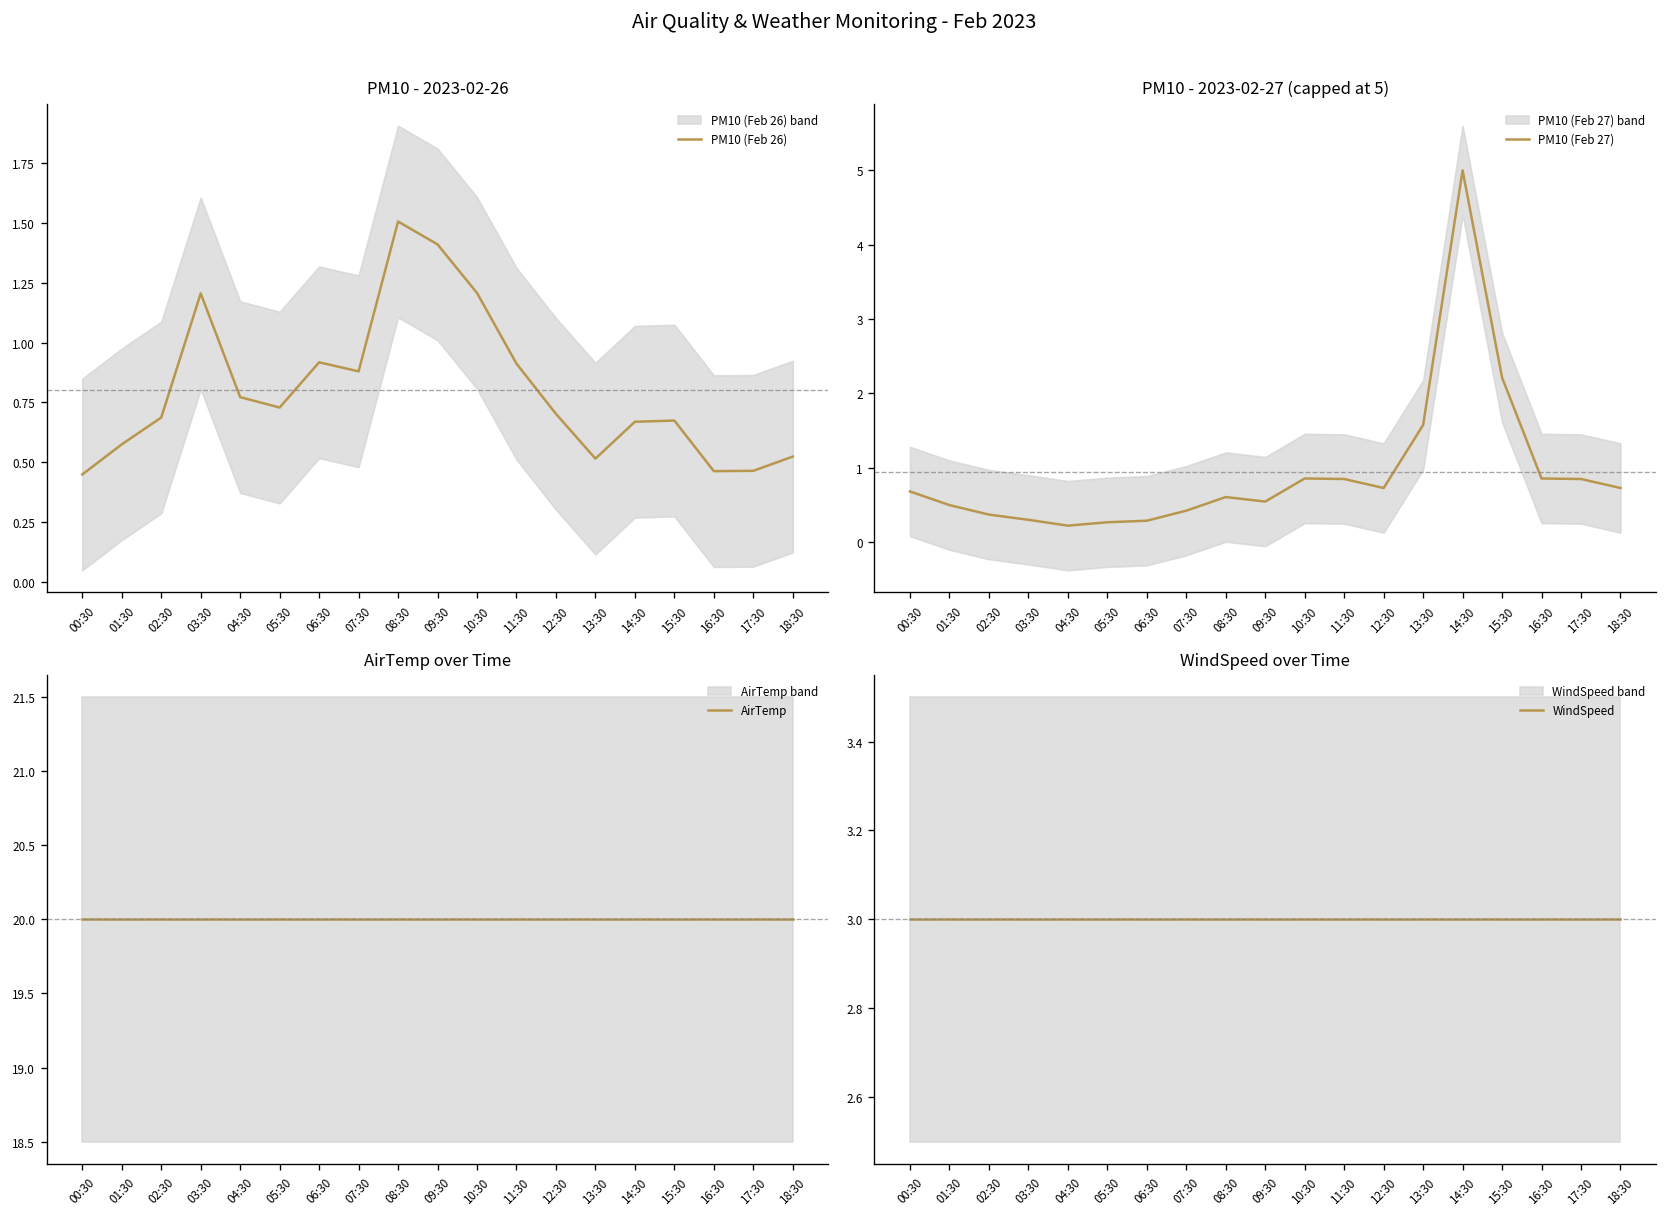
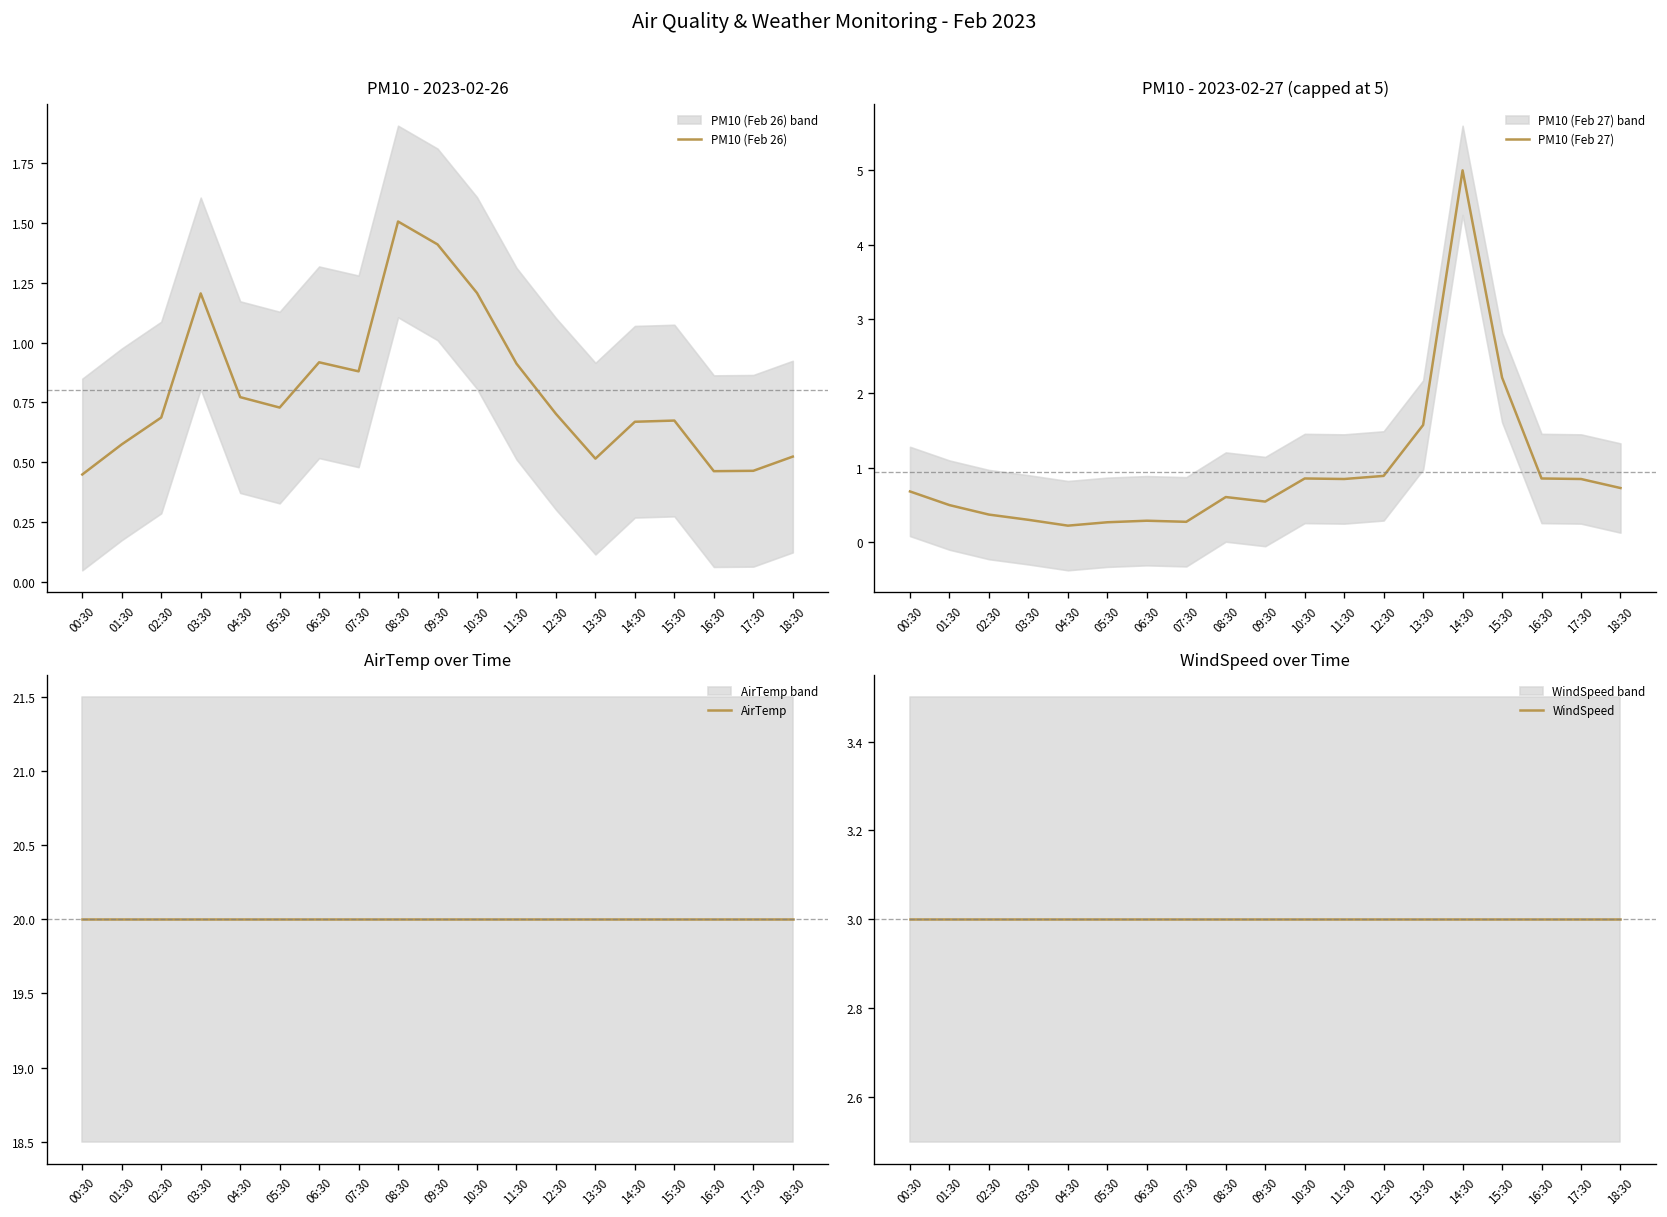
  {
    "PM10 - 2023-02-26": {
      "PM10 (Feb 26)": {
        "00:30": 0.45,
        "01:30": 0.57,
        "02:30": 0.69,
        "03:30": 1.21,
        "04:30": 0.77,
        "05:30": 0.73,
        "06:30": 0.92,
        "07:30": 0.88,
        "08:30": 1.51,
        "09:30": 1.41,
        "10:30": 1.21,
        "11:30": 0.91,
        "12:30": 0.70,
        "13:30": 0.52,
        "14:30": 0.67,
        "15:30": 0.67,
        "16:30": 0.46,
        "17:30": 0.46,
        "18:30": 0.52
      }
    },
    "PM10 - 2023-02-27 (capped at 5)": {
      "PM10 (Feb 27)": {
        "00:30": 0.7,
        "01:30": 0.5,
        "02:30": 0.4,
        "03:30": 0.3,
        "04:30": 0.2,
        "05:30": 0.3,
        "06:30": 0.3,
-       "07:30": 0.4,
+       "07:30": 0.3,
        "08:30": 0.6,
        "09:30": 0.5,
        "10:30": 0.9,
        "11:30": 0.8,
-       "12:30": 0.7,
+       "12:30": 0.9,
        "13:30": 1.6,
        "14:30": 5.0,
        "15:30": 2.2,
        "16:30": 0.9,
        "17:30": 0.8,
        "18:30": 0.7
      }
    },
    "AirTemp over Time": {
      "AirTemp": {
        "00:30": 20.00,
        "01:30": 20.00,
        "02:30": 20.00,
        "03:30": 20.00,
        "04:30": 20.00,
        "05:30": 20.00,
        "06:30": 20.00,
        "07:30": 20.00,
        "08:30": 20.00,
        "09:30": 20.00,
        "10:30": 20.00,
        "11:30": 20.00,
        "12:30": 20.00,
        "13:30": 20.00,
        "14:30": 20.00,
        "15:30": 20.00,
        "16:30": 20.00,
        "17:30": 20.00,
        "18:30": 20.00
      },
      "AirTemp band": {
        "00:30": 21.50,
        "01:30": 21.50,
        "02:30": 21.50,
        "03:30": 21.50,
        "04:30": 21.50,
        "05:30": 21.50,
        "06:30": 21.50,
        "07:30": 21.50,
        "08:30": 21.50,
        "09:30": 21.50,
        "10:30": 21.50,
        "11:30": 21.50,
        "12:30": 21.50,
        "13:30": 21.50,
        "14:30": 21.50,
        "15:30": 21.50,
        "16:30": 21.50,
        "17:30": 21.50,
        "18:30": 21.50
      }
    },
    "WindSpeed over Time": {
      "WindSpeed": {
        "00:30": 3.00,
        "01:30": 3.00,
        "02:30": 3.00,
        "03:30": 3.00,
        "04:30": 3.00,
        "05:30": 3.00,
        "06:30": 3.00,
        "07:30": 3.00,
        "08:30": 3.00,
        "09:30": 3.00,
        "10:30": 3.00,
        "11:30": 3.00,
        "12:30": 3.00,
        "13:30": 3.00,
        "14:30": 3.00,
        "15:30": 3.00,
        "16:30": 3.00,
        "17:30": 3.00,
        "18:30": 3.00
      },
      "WindSpeed band": {
        "00:30": 3.50,
        "01:30": 3.50,
        "02:30": 3.50,
        "03:30": 3.50,
        "04:30": 3.50,
        "05:30": 3.50,
        "06:30": 3.50,
        "07:30": 3.50,
        "08:30": 3.50,
        "09:30": 3.50,
        "10:30": 3.50,
        "11:30": 3.50,
        "12:30": 3.50,
        "13:30": 3.50,
        "14:30": 3.50,
        "15:30": 3.50,
        "16:30": 3.50,
        "17:30": 3.50,
        "18:30": 3.50
      }
    }
  }
